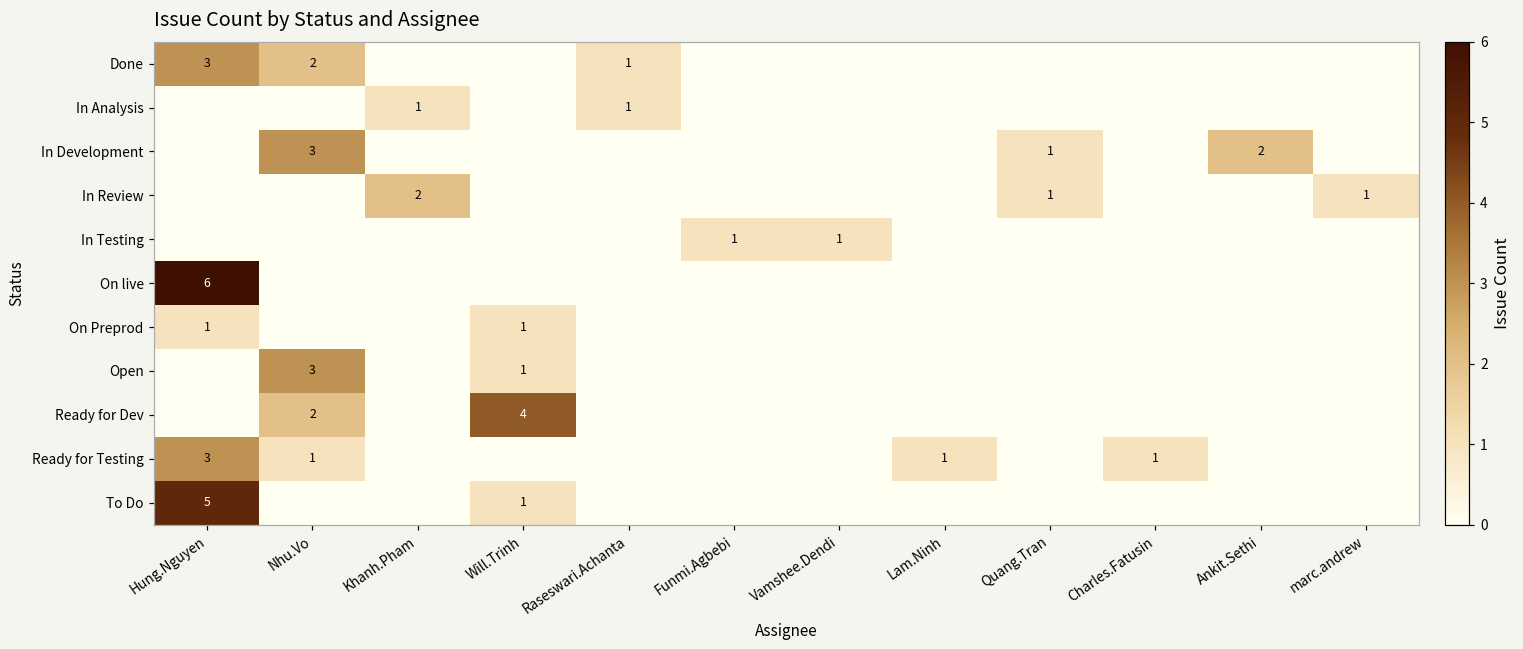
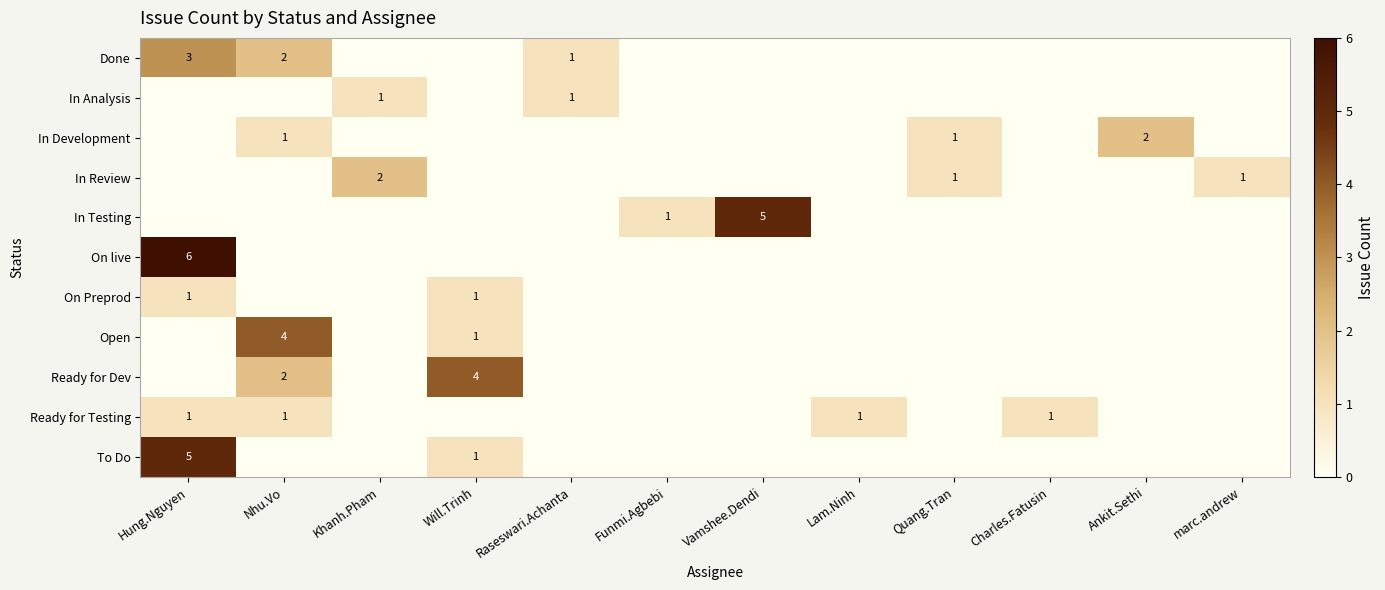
  {
    "Done": {
      "Hung.Nguyen": 3,
      "Nhu.Vo": 2,
      "Raseswari.Achanta": 1
    },
    "In Analysis": {
      "Khanh.Pham": 1,
      "Raseswari.Achanta": 1
    },
    "In Development": {
-     "Nhu.Vo": 3,
+     "Nhu.Vo": 1,
      "Quang.Tran": 1,
      "Ankit.Sethi": 2
    },
    "In Review": {
      "Khanh.Pham": 2,
      "Quang.Tran": 1,
      "marc.andrew": 1
    },
    "In Testing": {
      "Funmi.Agbebi": 1,
-     "Vamshee.Dendi": 1
+     "Vamshee.Dendi": 5
    },
    "On live": {
      "Hung.Nguyen": 6
    },
    "On Preprod": {
      "Hung.Nguyen": 1,
      "Will.Trinh": 1
    },
    "Open": {
-     "Nhu.Vo": 3,
+     "Nhu.Vo": 4,
      "Will.Trinh": 1
    },
    "Ready for Dev": {
      "Nhu.Vo": 2,
      "Will.Trinh": 4
    },
    "Ready for Testing": {
-     "Hung.Nguyen": 3,
+     "Hung.Nguyen": 1,
      "Nhu.Vo": 1,
      "Lam.Ninh": 1,
      "Charles.Fatusin": 1
    },
    "To Do": {
      "Hung.Nguyen": 5,
      "Will.Trinh": 1
    }
  }
